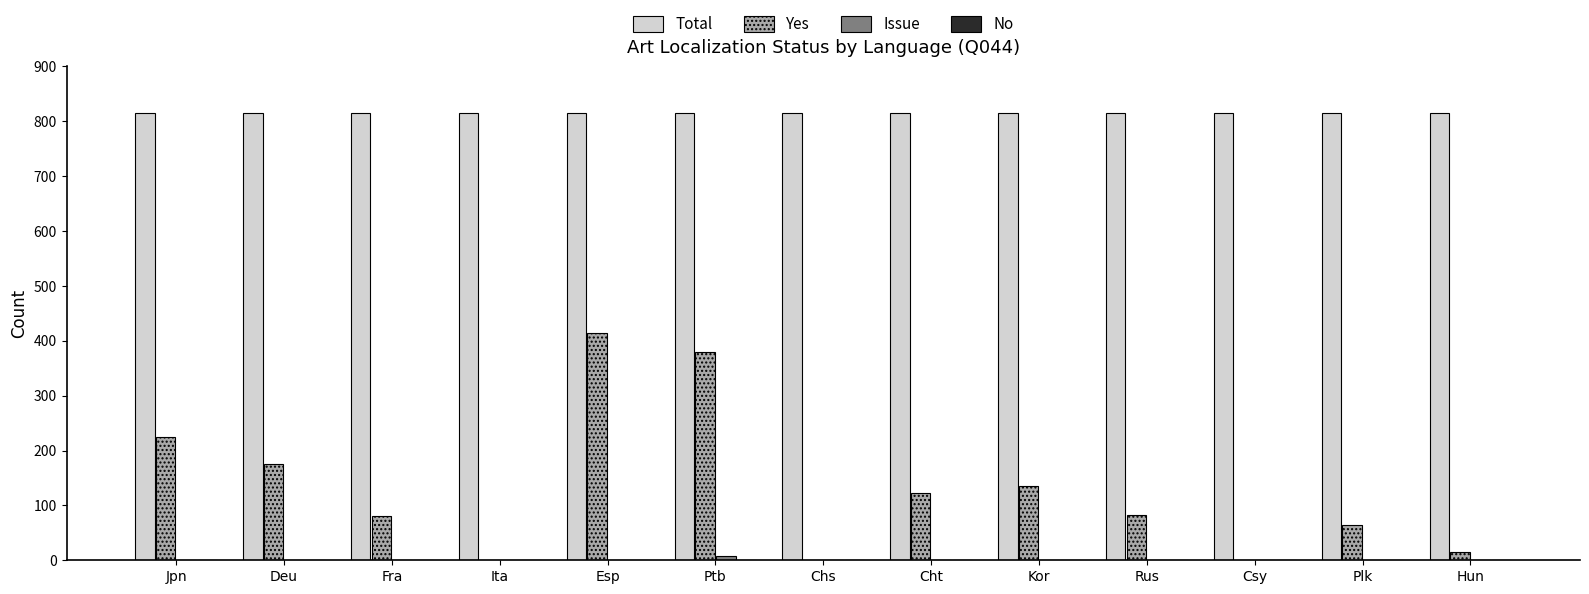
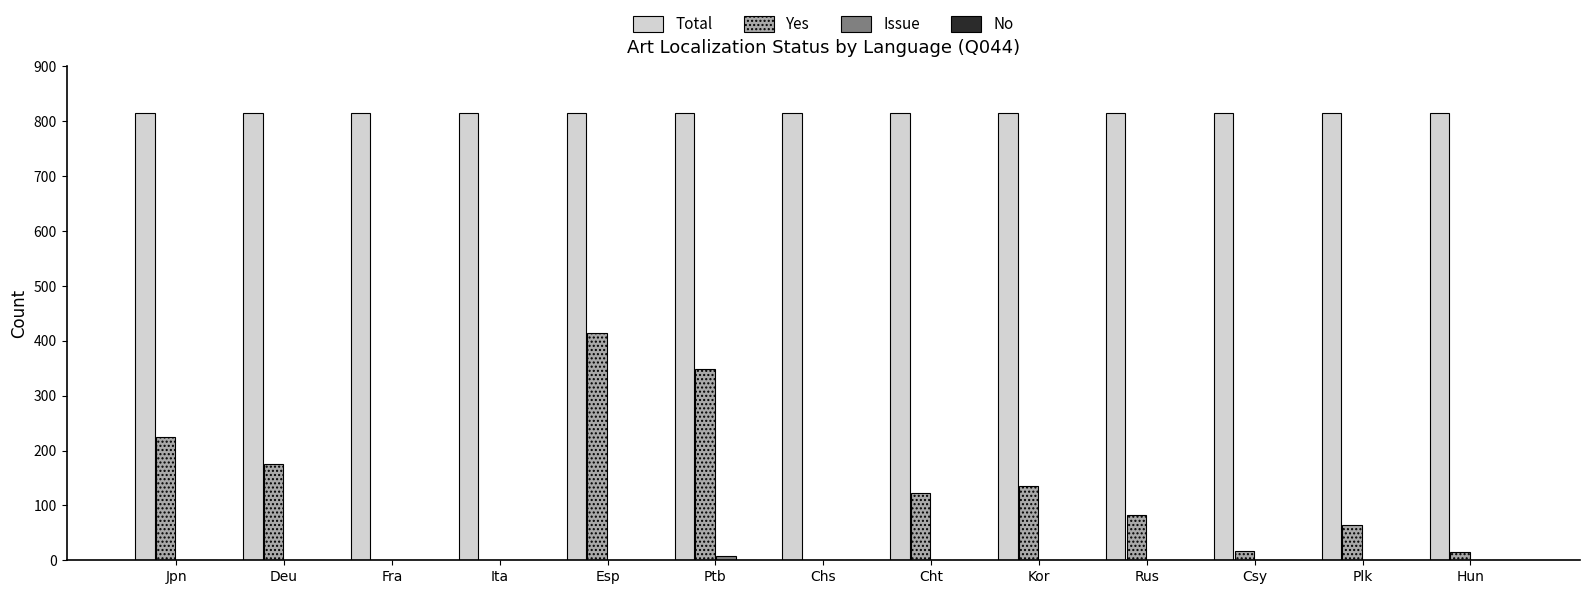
  {
    "Total": {
      "Jpn": 820,
      "Deu": 820,
      "Fra": 820,
      "Ita": 820,
      "Esp": 820,
      "Ptb": 820,
      "Chs": 820,
      "Cht": 820,
      "Kor": 820,
      "Rus": 820,
      "Csy": 820,
      "Plk": 820,
      "Hun": 820
    },
    "Yes": {
      "Jpn": 220,
      "Deu": 180,
-     "Fra": 80,
+     "Fra": 0,
      "Ita": 0,
      "Esp": 420,
-     "Ptb": 380,
+     "Ptb": 350,
      "Chs": 0,
      "Cht": 120,
      "Kor": 140,
      "Rus": 80,
-     "Csy": 0,
+     "Csy": 20,
      "Plk": 70,
      "Hun": 20
    },
    "Issue": {
      "Jpn": 0,
      "Deu": 0,
      "Fra": 0,
      "Ita": 0,
      "Esp": 0,
      "Ptb": 10,
      "Chs": 0,
      "Cht": 0,
      "Kor": 0,
      "Rus": 0,
      "Csy": 0,
      "Plk": 0,
      "Hun": 0
    },
    "No": {
      "Jpn": 0,
      "Deu": 0,
      "Fra": 0,
      "Ita": 0,
      "Esp": 0,
      "Ptb": 0,
      "Chs": 0,
      "Cht": 0,
      "Kor": 0,
      "Rus": 0,
      "Csy": 0,
      "Plk": 0,
      "Hun": 0
    }
  }
